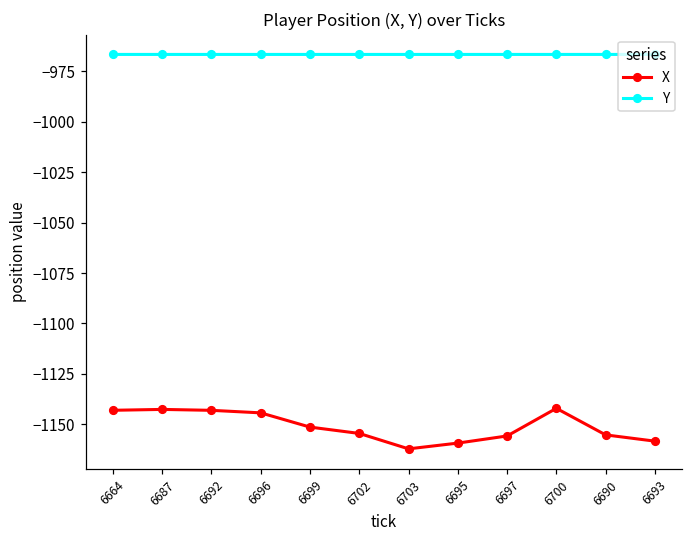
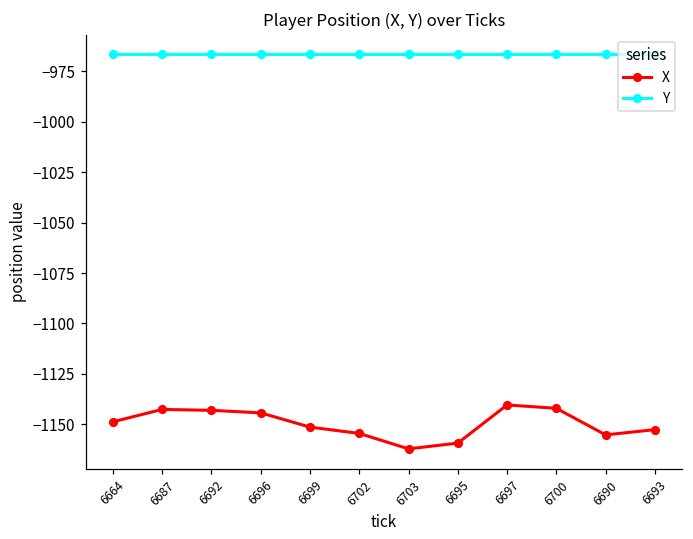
  {
    "X": {
-     "6664": -1143,
+     "6664": -1149,
      "6687": -1143,
      "6692": -1143,
      "6696": -1144,
      "6699": -1151,
      "6702": -1154,
      "6703": -1162,
      "6695": -1159,
-     "6697": -1156,
+     "6697": -1140,
      "6700": -1142,
      "6690": -1155,
-     "6693": -1158
+     "6693": -1153
    },
    "Y": {
      "6664": -967,
      "6687": -967,
      "6692": -967,
      "6696": -967,
      "6699": -967,
      "6702": -967,
      "6703": -967,
      "6695": -967,
      "6697": -967,
      "6700": -967,
      "6690": -967
    }
  }
